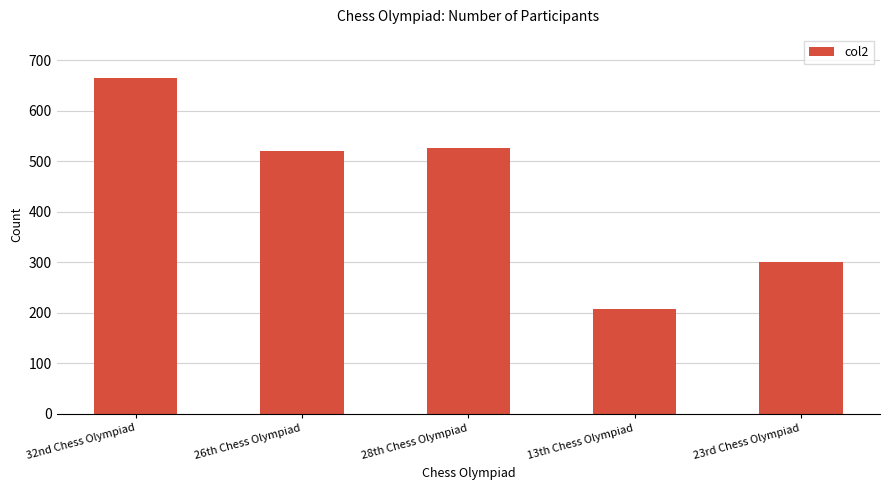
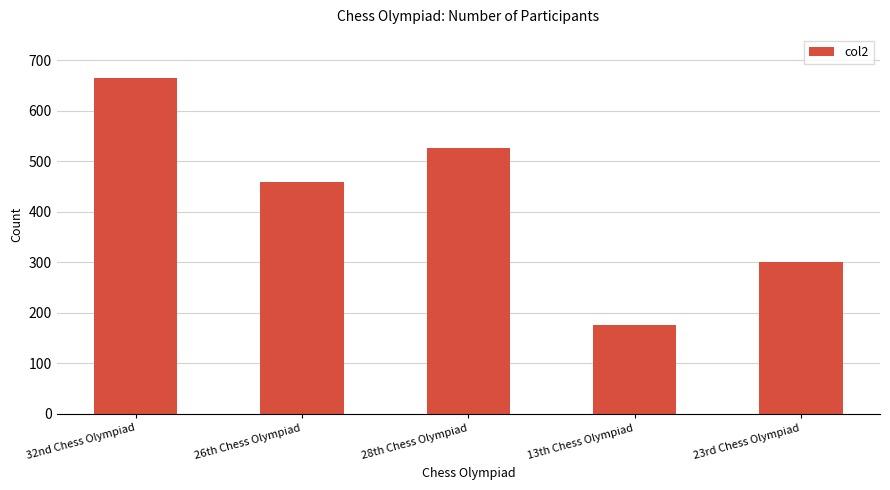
  {
    "32nd Chess Olympiad": 670,
-   "26th Chess Olympiad": 520,
+   "26th Chess Olympiad": 460,
    "28th Chess Olympiad": 530,
-   "13th Chess Olympiad": 210,
+   "13th Chess Olympiad": 180,
    "23rd Chess Olympiad": 300
  }
